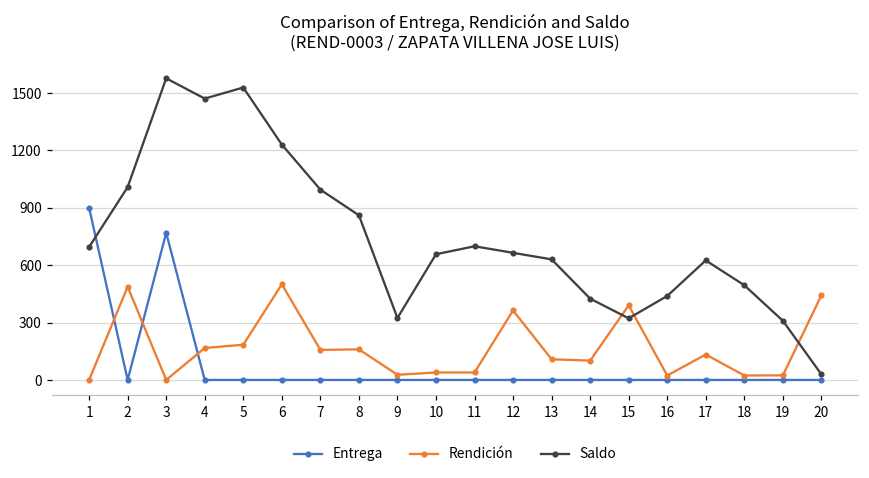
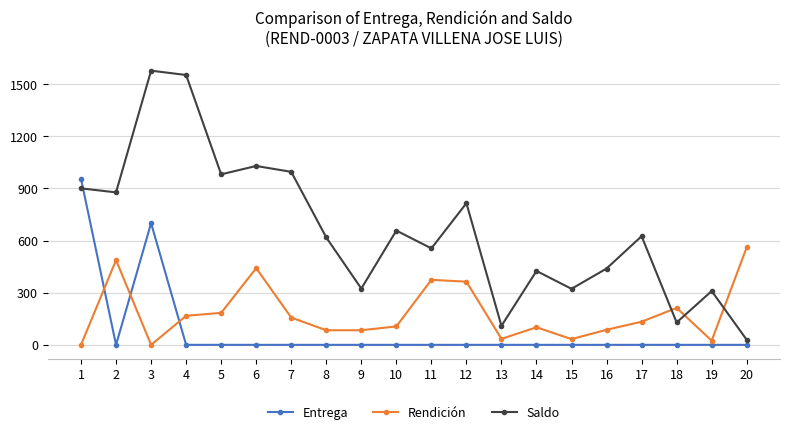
  {
    "Entrega": {
-     "1": 900,
+     "1": 960,
      "2": 0,
-     "3": 770,
+     "3": 700,
      "4": 0,
      "5": 0,
      "6": 0,
      "7": 0,
      "8": 0,
      "9": 0,
      "10": 0,
      "11": 0,
      "12": 0,
      "13": 0,
      "14": 0,
      "15": 0,
      "16": 0,
      "17": 0,
      "18": 0,
      "19": 0,
      "20": 0
    },
    "Rendición": {
      "1": 0,
      "2": 490,
      "3": 0,
      "4": 170,
      "5": 180,
-     "6": 500,
+     "6": 440,
      "7": 160,
-     "8": 160,
-     "9": 30,
-     "10": 40,
-     "11": 40,
+     "8": 80,
+     "9": 80,
+     "10": 110,
+     "11": 370,
      "12": 360,
-     "13": 110,
+     "13": 30,
      "14": 100,
-     "15": 390,
-     "16": 20,
+     "15": 30,
+     "16": 90,
      "17": 130,
-     "18": 20,
+     "18": 210,
      "19": 20,
-     "20": 440
+     "20": 560
    },
    "Saldo": {
-     "1": 700,
-     "2": 1010,
+     "1": 900,
+     "2": 880,
      "3": 1580,
-     "4": 1470,
-     "5": 1530,
-     "6": 1230,
+     "4": 1550,
+     "5": 980,
+     "6": 1030,
      "7": 1000,
-     "8": 860,
+     "8": 620,
      "9": 320,
      "10": 660,
-     "11": 700,
-     "12": 660,
-     "13": 630,
+     "11": 550,
+     "12": 810,
+     "13": 110,
      "14": 430,
      "15": 320,
      "16": 440,
      "17": 620,
-     "18": 500,
+     "18": 130,
      "19": 310,
      "20": 30
    }
  }
